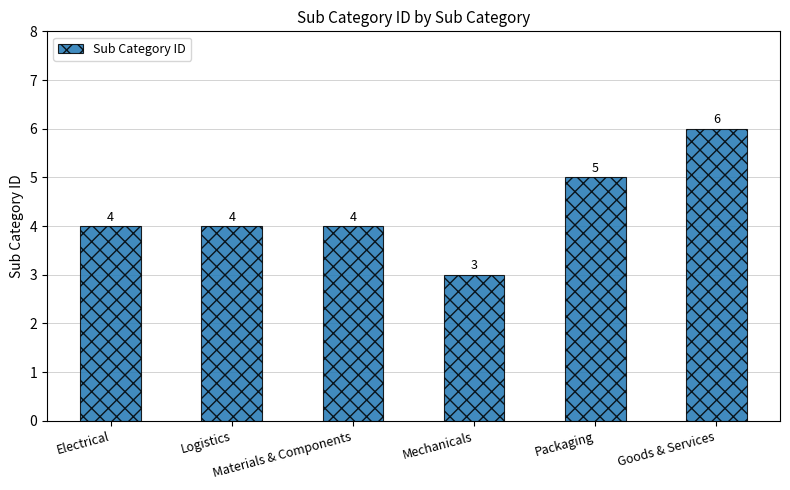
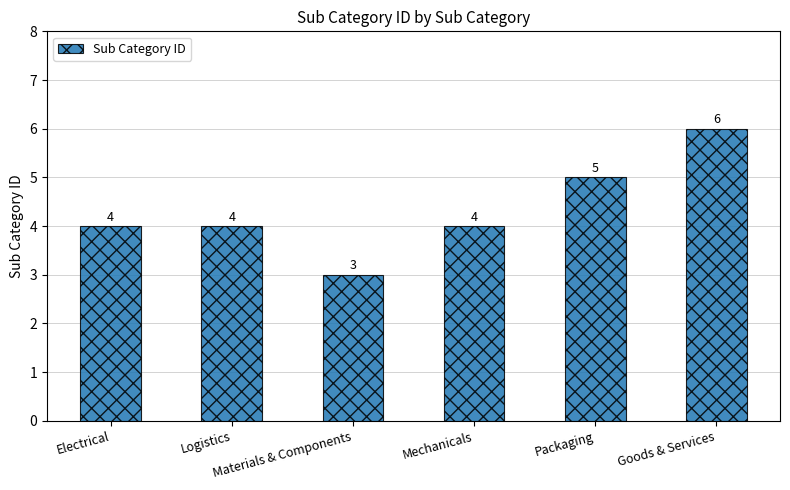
  {
    "Electrical": 4,
    "Logistics": 4,
-   "Materials & Components": 4,
-   "Mechanicals": 3,
+   "Materials & Components": 3,
+   "Mechanicals": 4,
    "Packaging": 5,
    "Goods & Services": 6
  }
